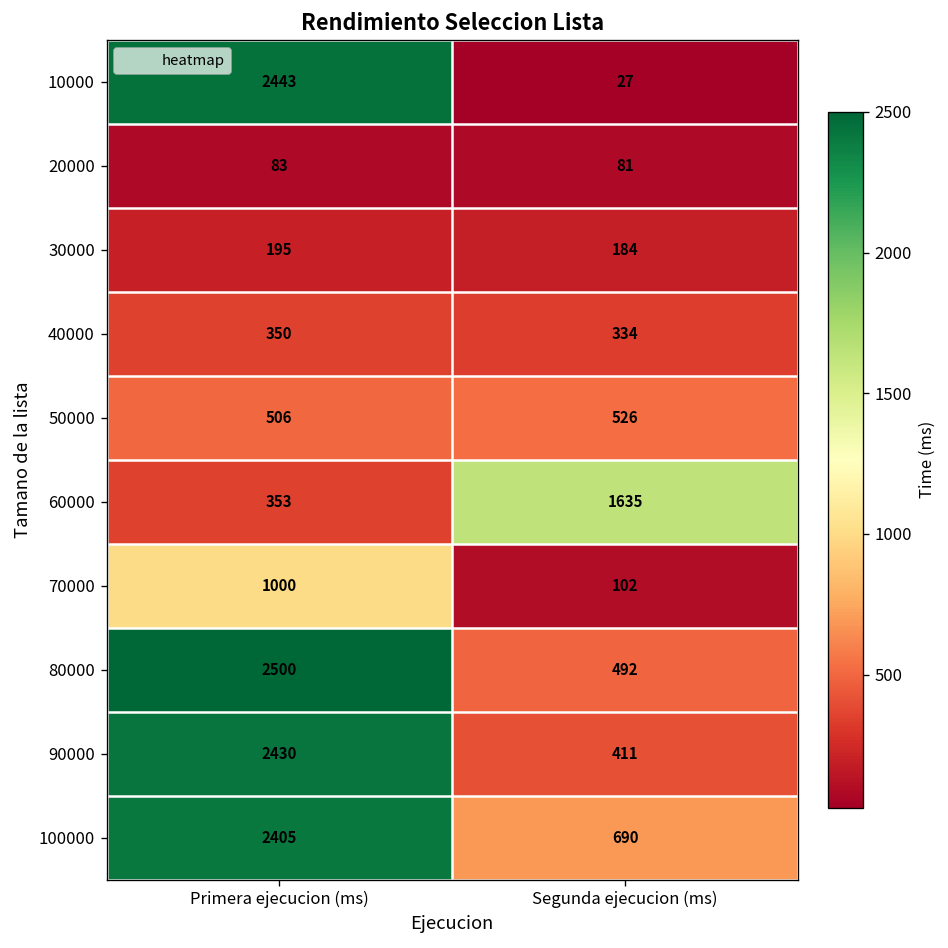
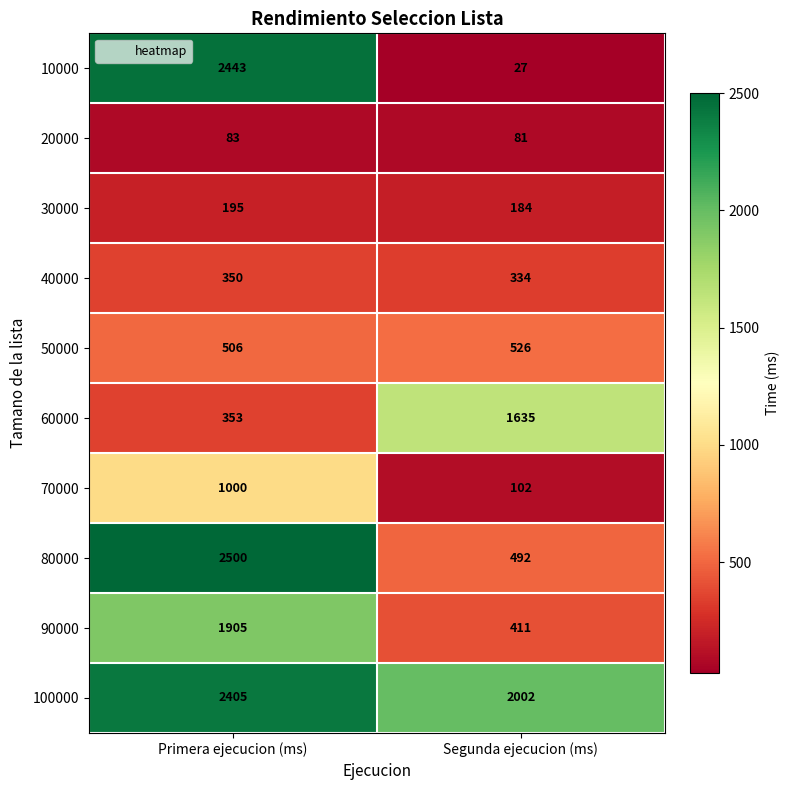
  {
    "10000": {
      "Primera ejecucion (ms)": 2443,
      "Segunda ejecucion (ms)": 27
    },
    "20000": {
      "Primera ejecucion (ms)": 83,
      "Segunda ejecucion (ms)": 81
    },
    "30000": {
      "Primera ejecucion (ms)": 195,
      "Segunda ejecucion (ms)": 184
    },
    "40000": {
      "Primera ejecucion (ms)": 350,
      "Segunda ejecucion (ms)": 334
    },
    "50000": {
      "Primera ejecucion (ms)": 506,
      "Segunda ejecucion (ms)": 526
    },
    "60000": {
      "Primera ejecucion (ms)": 353,
      "Segunda ejecucion (ms)": 1635
    },
    "70000": {
      "Primera ejecucion (ms)": 1000,
      "Segunda ejecucion (ms)": 102
    },
    "80000": {
      "Primera ejecucion (ms)": 2500,
      "Segunda ejecucion (ms)": 492
    },
    "90000": {
-     "Primera ejecucion (ms)": 2430,
+     "Primera ejecucion (ms)": 1905,
      "Segunda ejecucion (ms)": 411
    },
    "100000": {
      "Primera ejecucion (ms)": 2405,
-     "Segunda ejecucion (ms)": 690
+     "Segunda ejecucion (ms)": 2002
    }
  }
